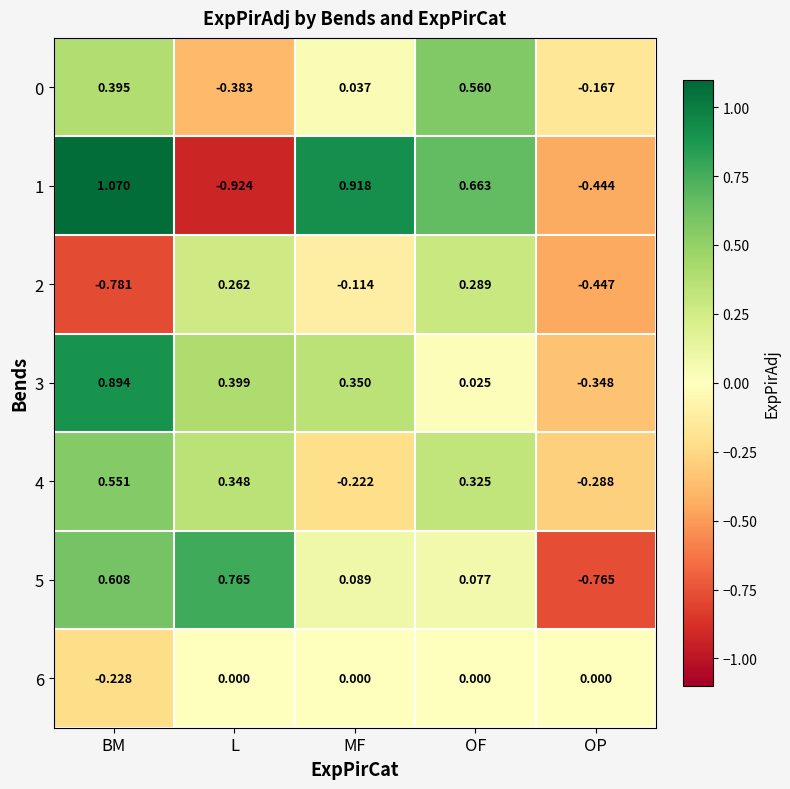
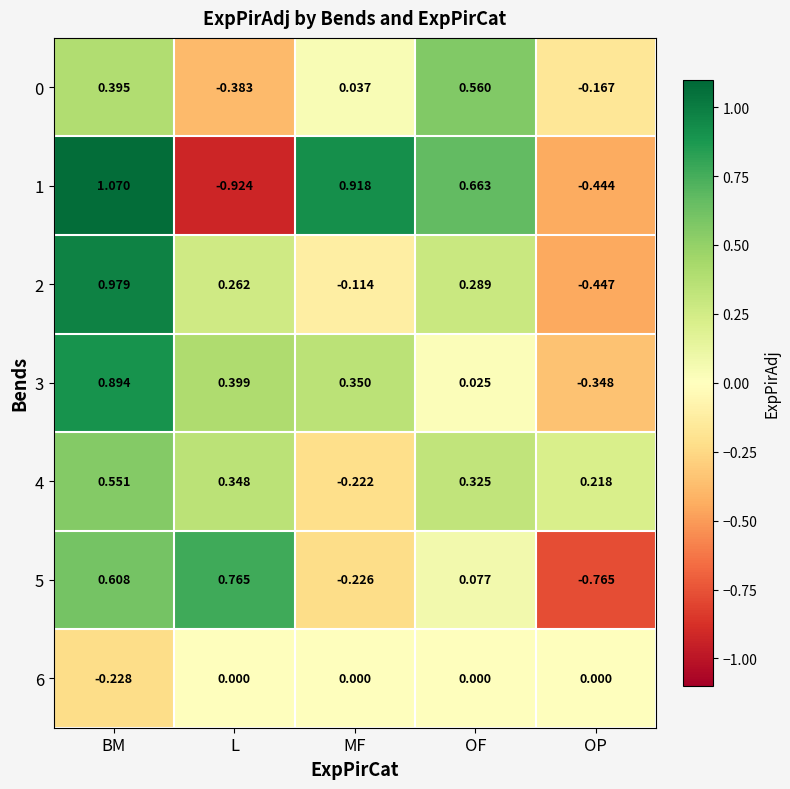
  {
    "0": {
      "BM": 0.395,
      "L": -0.383,
      "MF": 0.037,
      "OF": 0.560,
      "OP": -0.167
    },
    "1": {
      "BM": 1.070,
      "L": -0.924,
      "MF": 0.918,
      "OF": 0.663,
      "OP": -0.444
    },
    "2": {
-     "BM": -0.781,
+     "BM": 0.979,
      "L": 0.262,
      "MF": -0.114,
      "OF": 0.289,
      "OP": -0.447
    },
    "3": {
      "BM": 0.894,
      "L": 0.399,
      "MF": 0.350,
      "OF": 0.025,
      "OP": -0.348
    },
    "4": {
      "BM": 0.551,
      "L": 0.348,
      "MF": -0.222,
      "OF": 0.325,
-     "OP": -0.288
+     "OP": 0.218
    },
    "5": {
      "BM": 0.608,
      "L": 0.765,
-     "MF": 0.089,
+     "MF": -0.226,
      "OF": 0.077,
      "OP": -0.765
    },
    "6": {
      "BM": -0.228,
      "L": 0.000,
      "MF": 0.000,
      "OF": 0.000,
      "OP": 0.000
    }
  }
